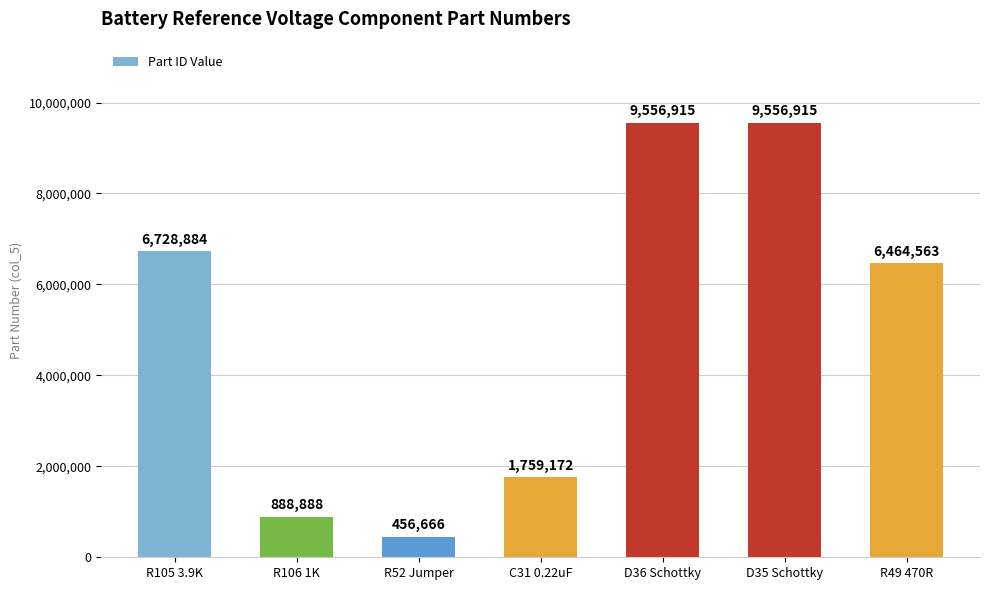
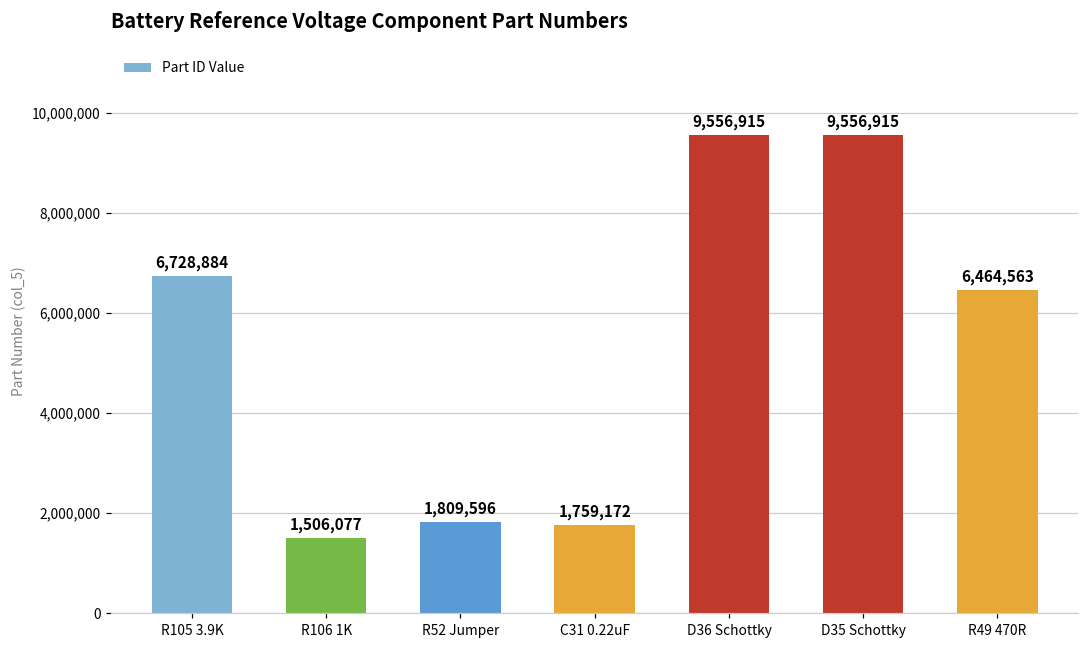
  {
    "R105 3.9K": "6,728,884",
-   "R106 1K": "888,888",
-   "R52 Jumper": "456,666",
+   "R106 1K": "1,506,077",
+   "R52 Jumper": "1,809,596",
    "C31 0.22uF": "1,759,172",
    "D36 Schottky": "9,556,915",
    "D35 Schottky": "9,556,915",
    "R49 470R": "6,464,563"
  }
